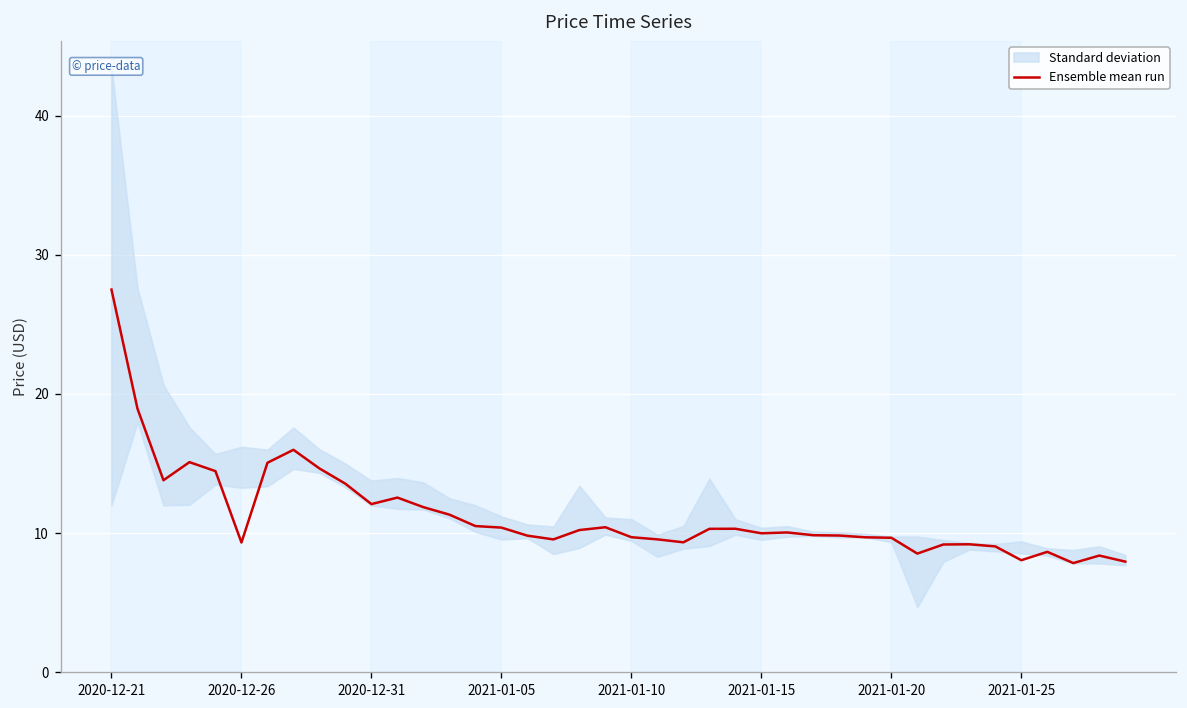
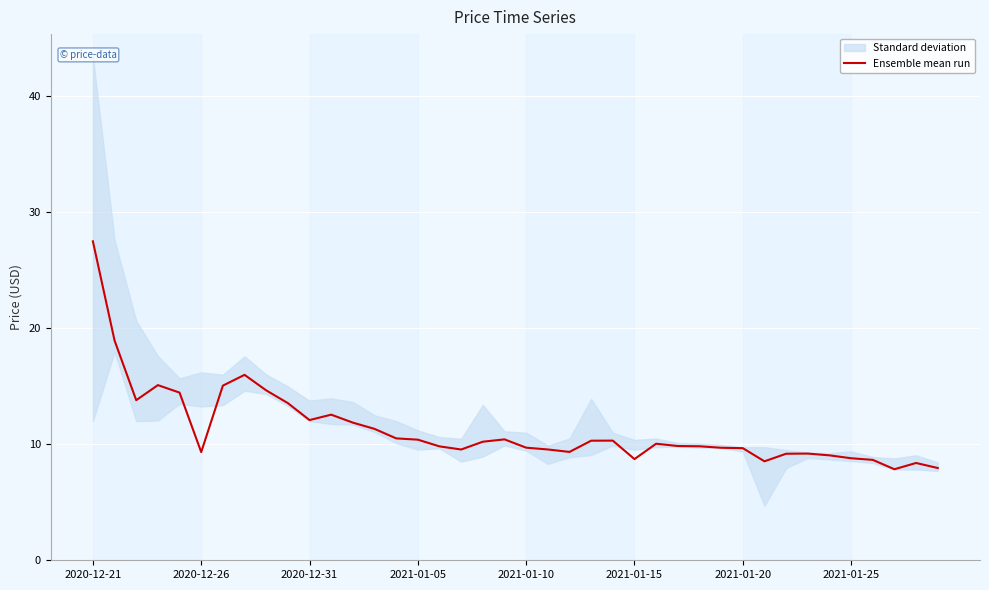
  {
    "Ensemble mean run": {
      "2020-12-21": 27.5,
      "2020-12-26": 9.3,
      "2020-12-31": 12.1,
      "2021-01-05": 10.4,
      "2021-01-10": 9.7,
-     "2021-01-15": 10.0,
-     "2021-01-25": 8.1
+     "2021-01-15": 8.7,
+     "2021-01-25": 8.8
    }
  }
